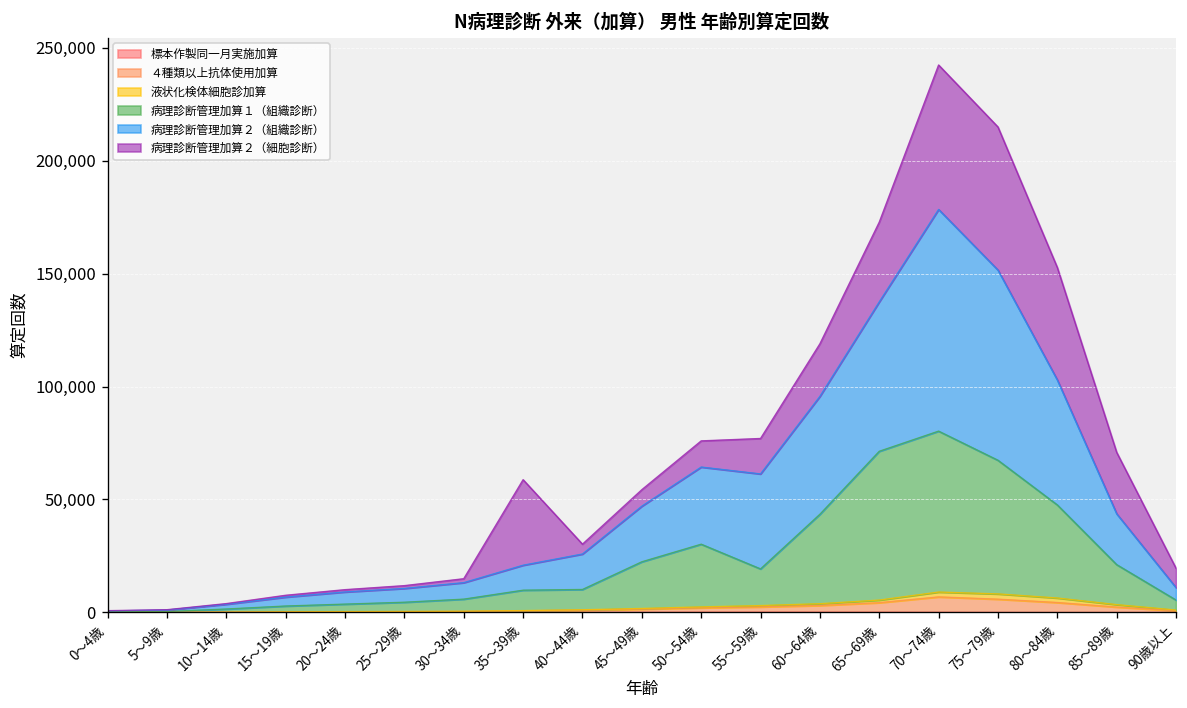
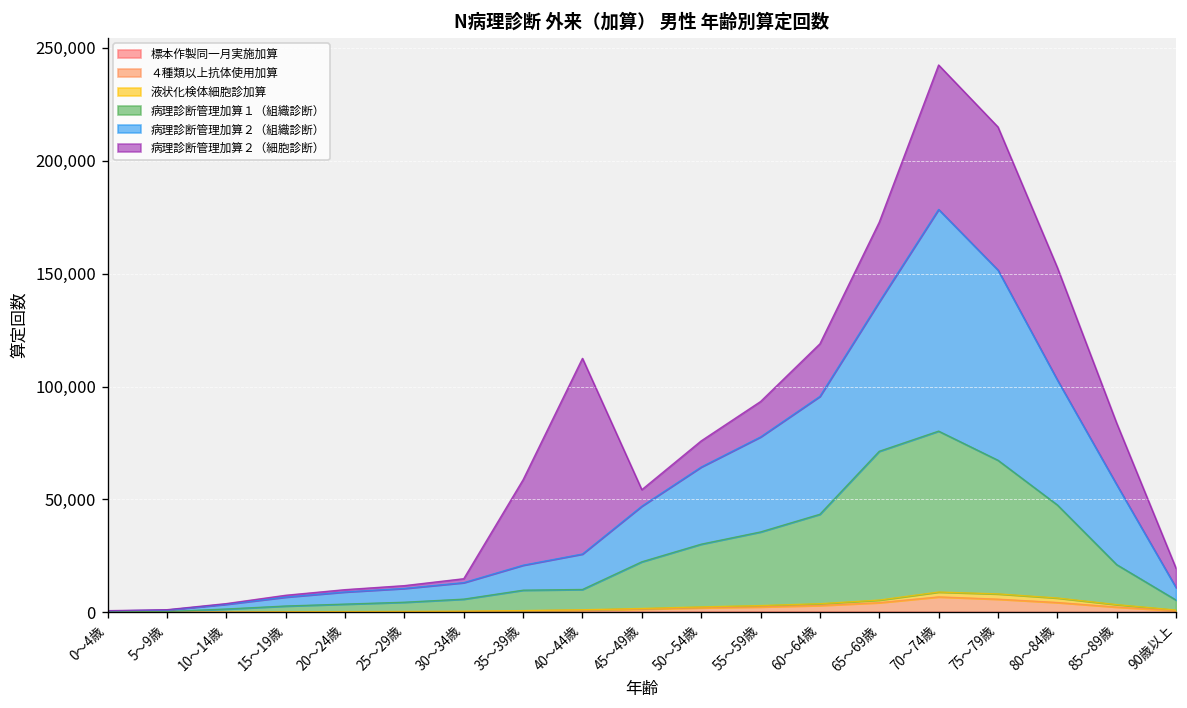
  {
    "液状化検体細胞診加算": {
      "70～74歳": "2,000",
      "75～79歳": "2,000",
      "80～84歳": "2,000"
    },
    "病理診断管理加算１（組織診断）": {
      "10～14歳": "1,000",
      "15～19歳": "3,000",
      "20～24歳": "3,000",
      "25～29歳": "4,000",
      "30～34歳": "5,000",
      "35～39歳": "9,000",
      "40～44歳": "9,000",
      "45～49歳": "21,000",
      "50～54歳": "28,000",
-     "55～59歳": "16,000",
+     "55～59歳": "33,000",
      "60～64歳": "40,000",
      "65～69歳": "66,000",
      "70～74歳": "71,000",
      "75～79歳": "59,000",
      "80～84歳": "41,000",
      "85～89歳": "18,000",
      "90歳以上": "4,000"
    },
    "病理診断管理加算２（組織診断）": {
      "30～34歳": "7,000",
      "35～39歳": "11,000",
      "40～44歳": "16,000",
      "45～49歳": "25,000",
      "50～54歳": "34,000",
      "55～59歳": "42,000",
      "60～64歳": "52,000",
      "65～69歳": "66,000",
      "70～74歳": "98,000",
      "75～79歳": "84,000",
      "80～84歳": "55,000",
-     "85～89歳": "23,000",
+     "85～89歳": "35,000",
      "90歳以上": "6,000"
    },
    "病理診断管理加算２（細胞診断）": {
      "30～34歳": "2,000",
      "35～39歳": "38,000",
-     "40～44歳": "4,000",
+     "40～44歳": "87,000",
      "45～49歳": "7,000",
      "50～54歳": "12,000",
      "55～59歳": "16,000",
      "60～64歳": "23,000",
      "65～69歳": "35,000",
      "70～74歳": "64,000",
      "75～79歳": "63,000",
      "80～84歳": "50,000",
      "85～89歳": "27,000",
      "90歳以上": "9,000"
    }
  }
